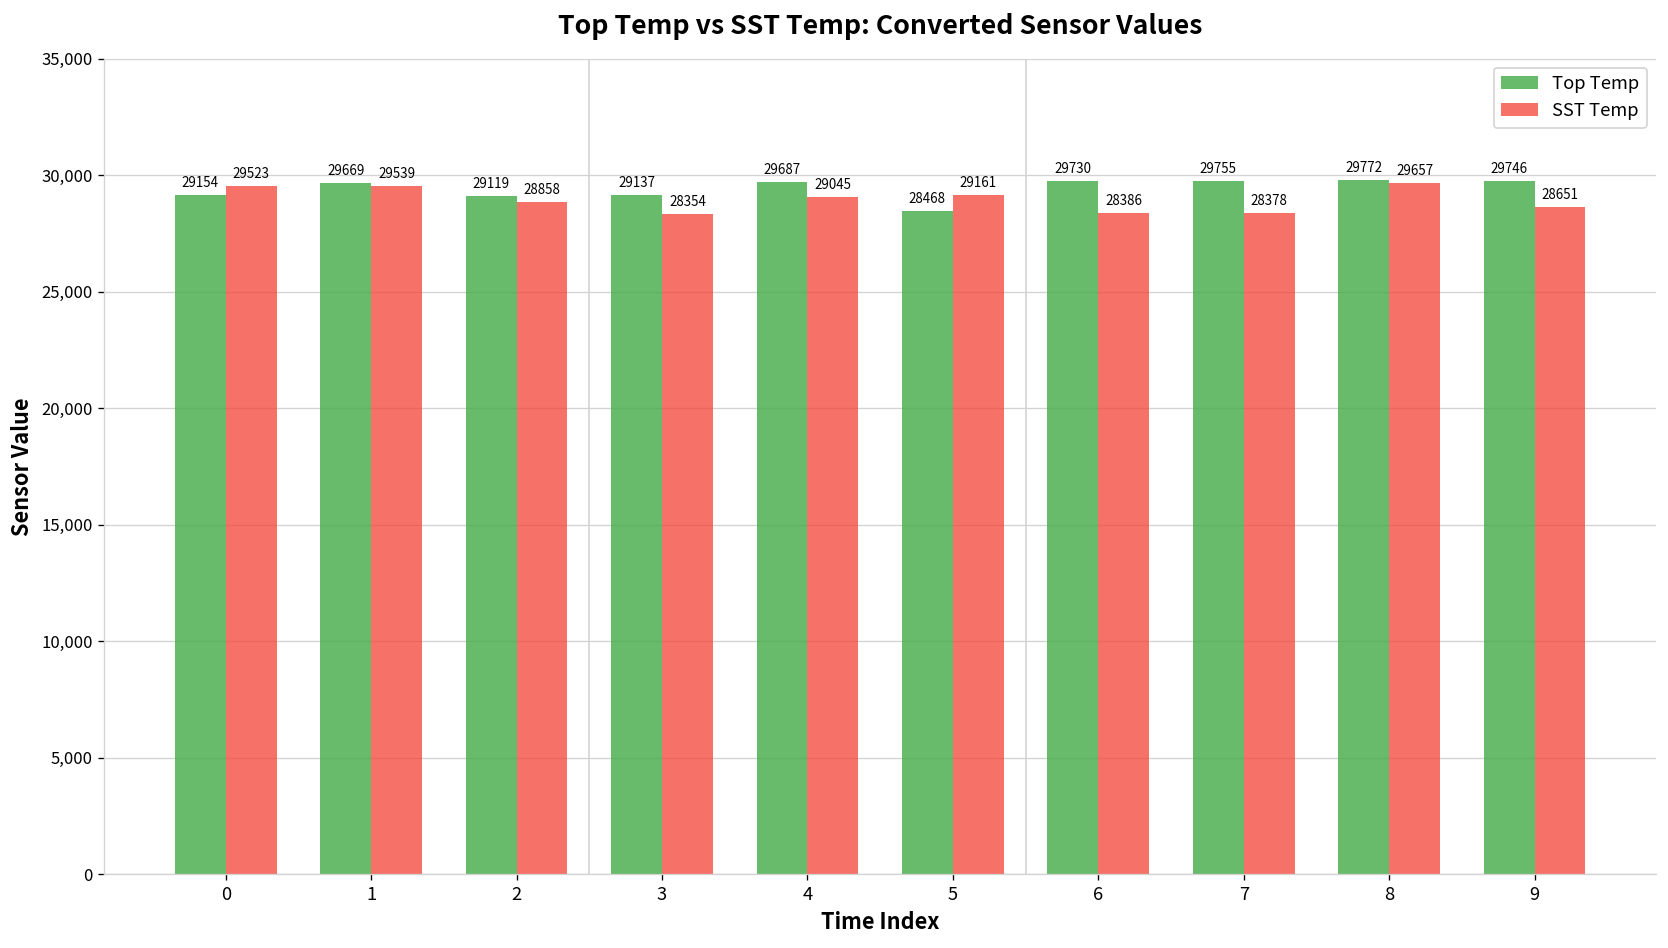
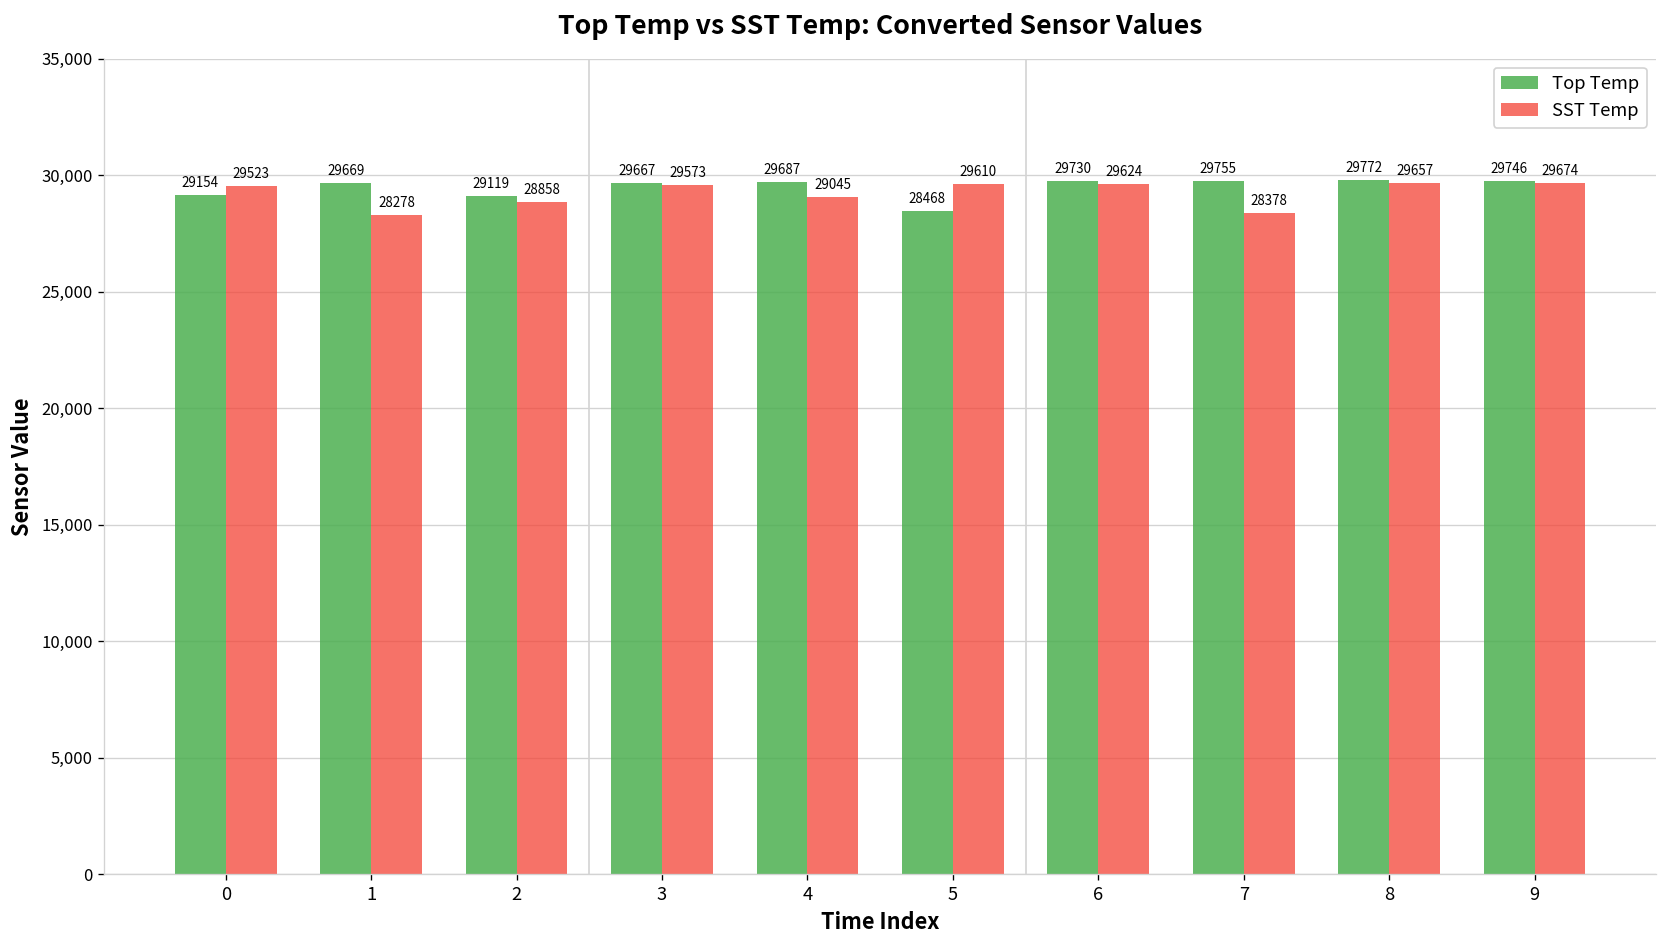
  {
    "Top Temp": {
      "0": 29154,
      "1": 29669,
      "2": 29119,
-     "3": 29137,
+     "3": 29667,
      "4": 29687,
      "5": 28468,
      "6": 29730,
      "7": 29755,
      "8": 29772,
      "9": 29746
    },
    "SST Temp": {
      "0": 29523,
-     "1": 29539,
+     "1": 28278,
      "2": 28858,
-     "3": 28354,
+     "3": 29573,
      "4": 29045,
-     "5": 29161,
-     "6": 28386,
+     "5": 29610,
+     "6": 29624,
      "7": 28378,
      "8": 29657,
-     "9": 28651
+     "9": 29674
    }
  }
